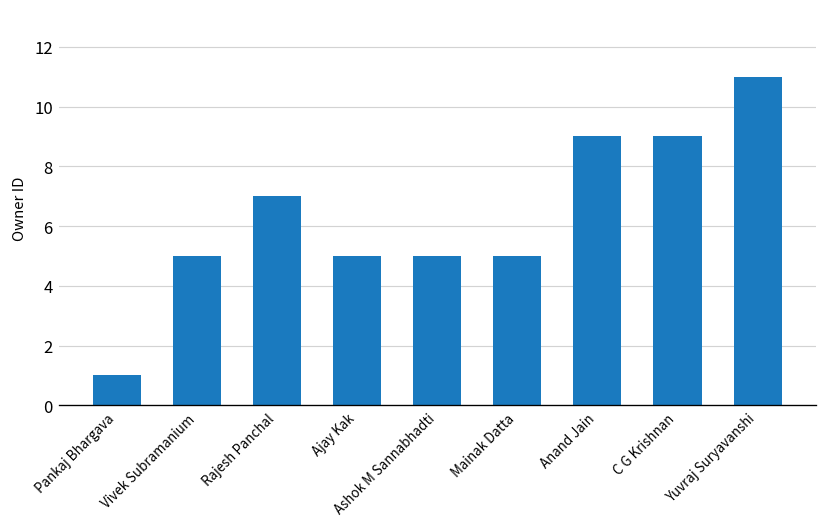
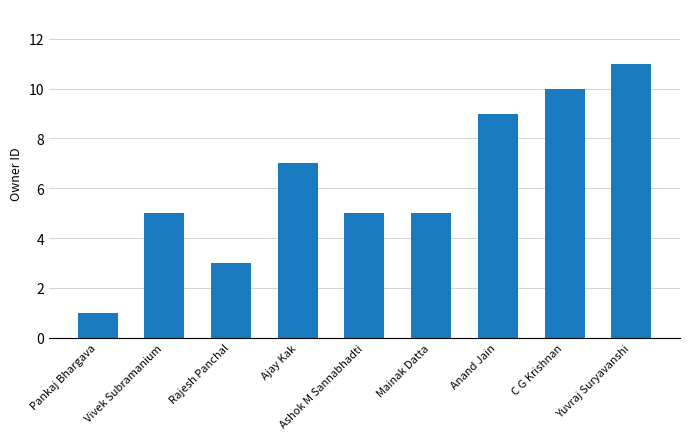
  {
    "Pankaj Bhargava": 1,
    "Vivek Subramanium": 5,
-   "Rajesh Panchal": 7,
-   "Ajay Kak": 5,
+   "Rajesh Panchal": 3,
+   "Ajay Kak": 7,
    "Ashok M Sannabhadti": 5,
    "Mainak Datta": 5,
    "Anand Jain": 9,
-   "C G Krishnan": 9,
+   "C G Krishnan": 10,
    "Yuvraj Suryavanshi": 11
  }
